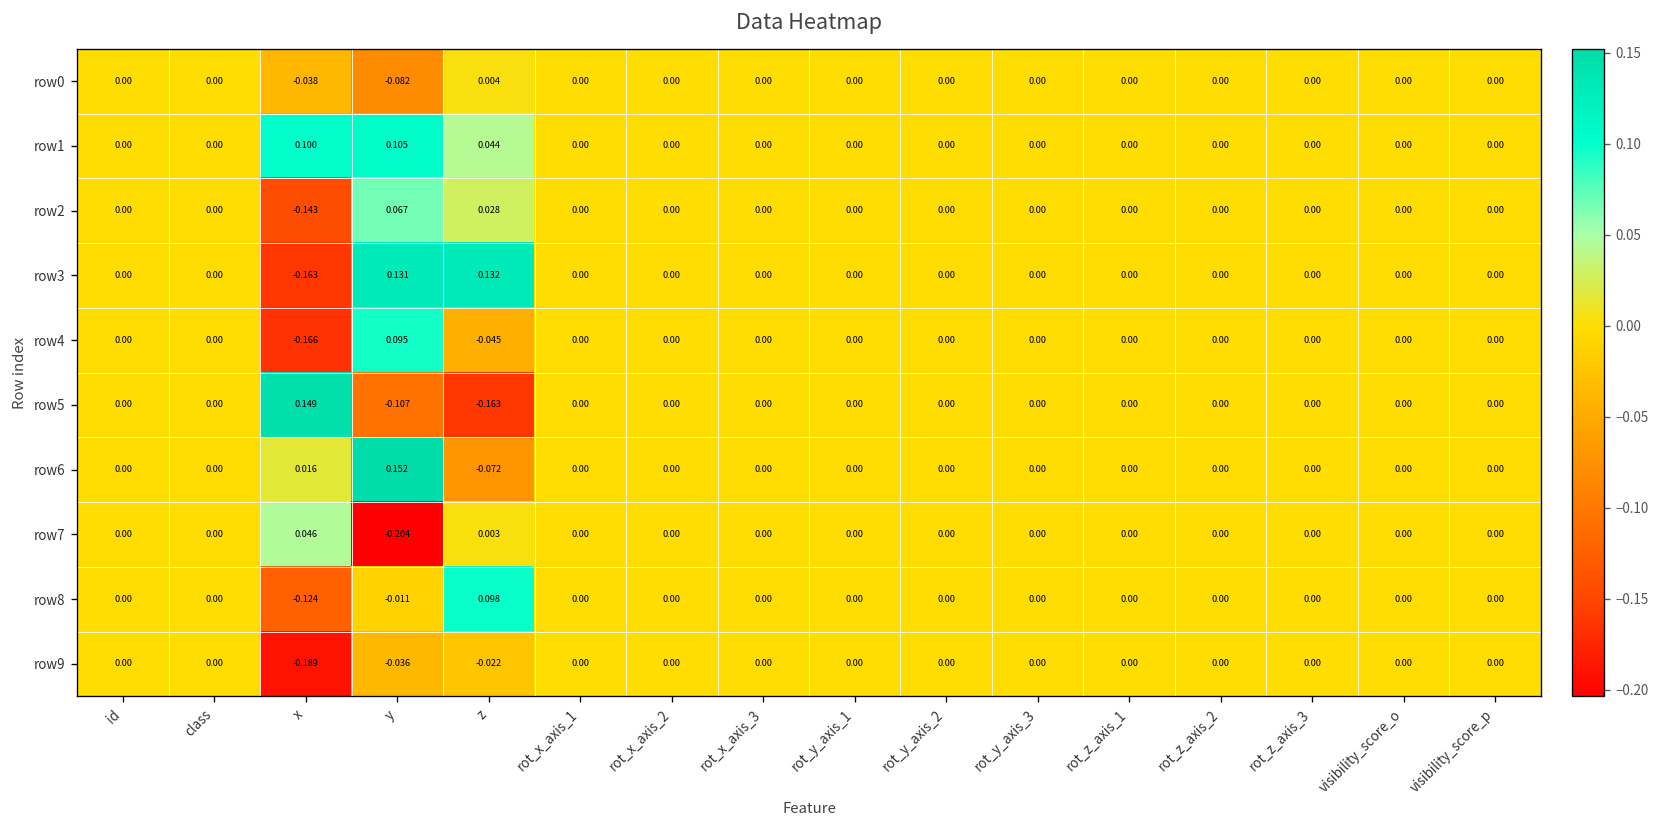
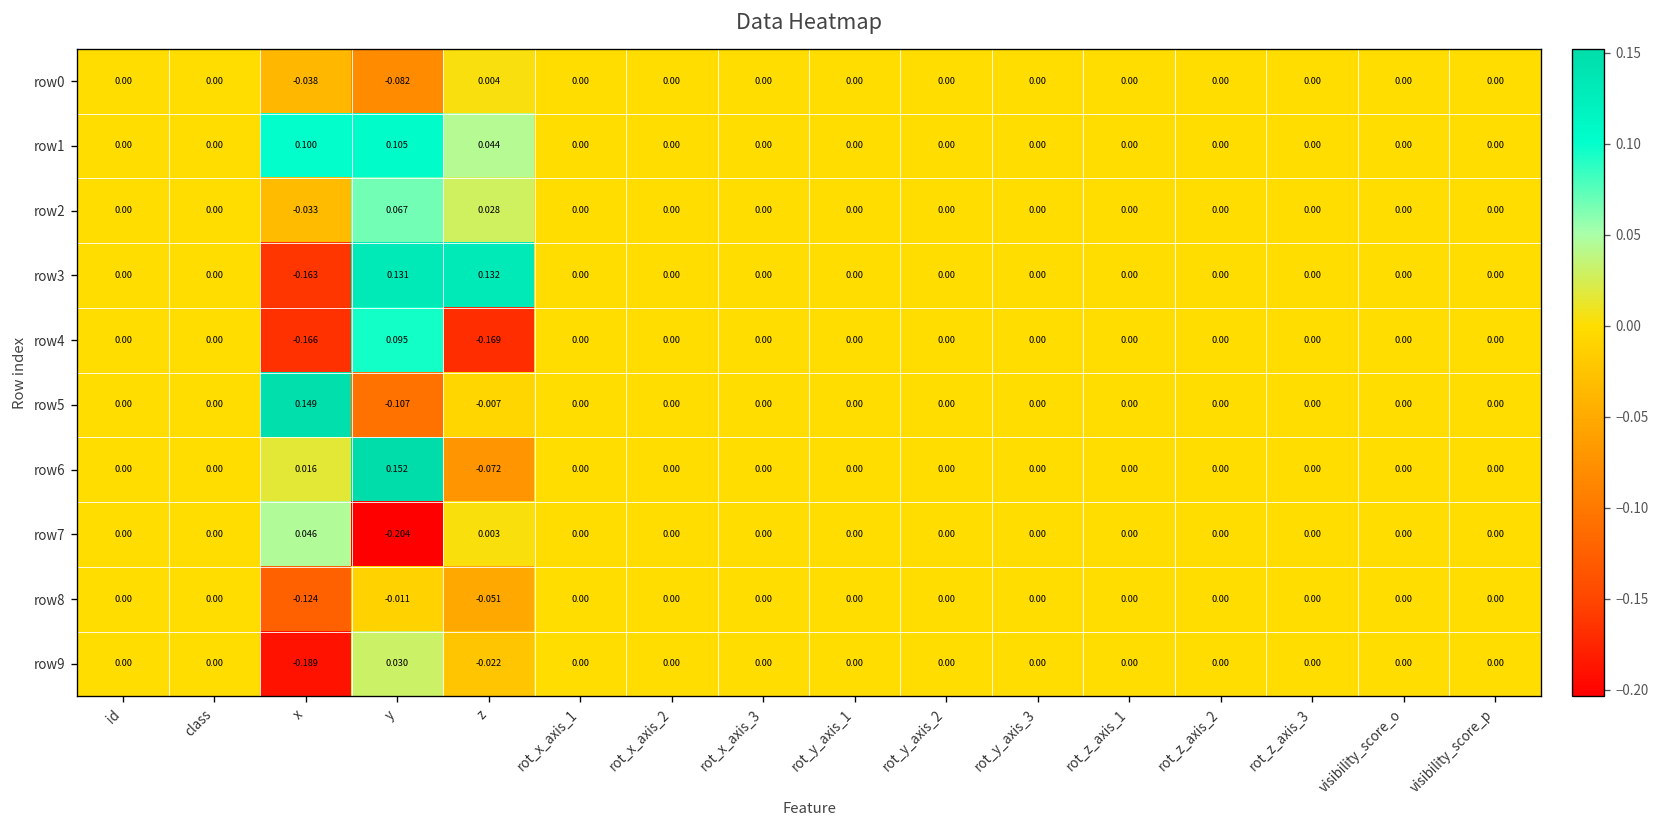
  {
    "row0": {
      "id": 0.00,
      "class": 0.00,
      "x": -0.038,
      "y": -0.082,
      "z": 0.004,
      "rot_x_axis_1": 0.00,
      "rot_x_axis_2": 0.00,
      "rot_x_axis_3": 0.00,
      "rot_y_axis_1": 0.00,
      "rot_y_axis_2": 0.00,
      "rot_y_axis_3": 0.00,
      "rot_z_axis_1": 0.00,
      "rot_z_axis_2": 0.00,
      "rot_z_axis_3": 0.00,
      "visibility_score_o": 0.00,
      "visibility_score_p": 0.00
    },
    "row1": {
      "id": 0.00,
      "class": 0.00,
      "x": 0.100,
      "y": 0.105,
      "z": 0.044,
      "rot_x_axis_1": 0.00,
      "rot_x_axis_2": 0.00,
      "rot_x_axis_3": 0.00,
      "rot_y_axis_1": 0.00,
      "rot_y_axis_2": 0.00,
      "rot_y_axis_3": 0.00,
      "rot_z_axis_1": 0.00,
      "rot_z_axis_2": 0.00,
      "rot_z_axis_3": 0.00,
      "visibility_score_o": 0.00,
      "visibility_score_p": 0.00
    },
    "row2": {
      "id": 0.00,
      "class": 0.00,
-     "x": -0.143,
+     "x": -0.033,
      "y": 0.067,
      "z": 0.028,
      "rot_x_axis_1": 0.00,
      "rot_x_axis_2": 0.00,
      "rot_x_axis_3": 0.00,
      "rot_y_axis_1": 0.00,
      "rot_y_axis_2": 0.00,
      "rot_y_axis_3": 0.00,
      "rot_z_axis_1": 0.00,
      "rot_z_axis_2": 0.00,
      "rot_z_axis_3": 0.00,
      "visibility_score_o": 0.00,
      "visibility_score_p": 0.00
    },
    "row3": {
      "id": 0.00,
      "class": 0.00,
      "x": -0.163,
      "y": 0.131,
      "z": 0.132,
      "rot_x_axis_1": 0.00,
      "rot_x_axis_2": 0.00,
      "rot_x_axis_3": 0.00,
      "rot_y_axis_1": 0.00,
      "rot_y_axis_2": 0.00,
      "rot_y_axis_3": 0.00,
      "rot_z_axis_1": 0.00,
      "rot_z_axis_2": 0.00,
      "rot_z_axis_3": 0.00,
      "visibility_score_o": 0.00,
      "visibility_score_p": 0.00
    },
    "row4": {
      "id": 0.00,
      "class": 0.00,
      "x": -0.166,
      "y": 0.095,
-     "z": -0.045,
+     "z": -0.169,
      "rot_x_axis_1": 0.00,
      "rot_x_axis_2": 0.00,
      "rot_x_axis_3": 0.00,
      "rot_y_axis_1": 0.00,
      "rot_y_axis_2": 0.00,
      "rot_y_axis_3": 0.00,
      "rot_z_axis_1": 0.00,
      "rot_z_axis_2": 0.00,
      "rot_z_axis_3": 0.00,
      "visibility_score_o": 0.00,
      "visibility_score_p": 0.00
    },
    "row5": {
      "id": 0.00,
      "class": 0.00,
      "x": 0.149,
      "y": -0.107,
-     "z": -0.163,
+     "z": -0.007,
      "rot_x_axis_1": 0.00,
      "rot_x_axis_2": 0.00,
      "rot_x_axis_3": 0.00,
      "rot_y_axis_1": 0.00,
      "rot_y_axis_2": 0.00,
      "rot_y_axis_3": 0.00,
      "rot_z_axis_1": 0.00,
      "rot_z_axis_2": 0.00,
      "rot_z_axis_3": 0.00,
      "visibility_score_o": 0.00,
      "visibility_score_p": 0.00
    },
    "row6": {
      "id": 0.00,
      "class": 0.00,
      "x": 0.016,
      "y": 0.152,
      "z": -0.072,
      "rot_x_axis_1": 0.00,
      "rot_x_axis_2": 0.00,
      "rot_x_axis_3": 0.00,
      "rot_y_axis_1": 0.00,
      "rot_y_axis_2": 0.00,
      "rot_y_axis_3": 0.00,
      "rot_z_axis_1": 0.00,
      "rot_z_axis_2": 0.00,
      "rot_z_axis_3": 0.00,
      "visibility_score_o": 0.00,
      "visibility_score_p": 0.00
    },
    "row7": {
      "id": 0.00,
      "class": 0.00,
      "x": 0.046,
      "y": -0.204,
      "z": 0.003,
      "rot_x_axis_1": 0.00,
      "rot_x_axis_2": 0.00,
      "rot_x_axis_3": 0.00,
      "rot_y_axis_1": 0.00,
      "rot_y_axis_2": 0.00,
      "rot_y_axis_3": 0.00,
      "rot_z_axis_1": 0.00,
      "rot_z_axis_2": 0.00,
      "rot_z_axis_3": 0.00,
      "visibility_score_o": 0.00,
      "visibility_score_p": 0.00
    },
    "row8": {
      "id": 0.00,
      "class": 0.00,
      "x": -0.124,
      "y": -0.011,
-     "z": 0.098,
+     "z": -0.051,
      "rot_x_axis_1": 0.00,
      "rot_x_axis_2": 0.00,
      "rot_x_axis_3": 0.00,
      "rot_y_axis_1": 0.00,
      "rot_y_axis_2": 0.00,
      "rot_y_axis_3": 0.00,
      "rot_z_axis_1": 0.00,
      "rot_z_axis_2": 0.00,
      "rot_z_axis_3": 0.00,
      "visibility_score_o": 0.00,
      "visibility_score_p": 0.00
    },
    "row9": {
      "id": 0.00,
      "class": 0.00,
      "x": -0.189,
-     "y": -0.036,
+     "y": 0.030,
      "z": -0.022,
      "rot_x_axis_1": 0.00,
      "rot_x_axis_2": 0.00,
      "rot_x_axis_3": 0.00,
      "rot_y_axis_1": 0.00,
      "rot_y_axis_2": 0.00,
      "rot_y_axis_3": 0.00,
      "rot_z_axis_1": 0.00,
      "rot_z_axis_2": 0.00,
      "rot_z_axis_3": 0.00,
      "visibility_score_o": 0.00,
      "visibility_score_p": 0.00
    }
  }
